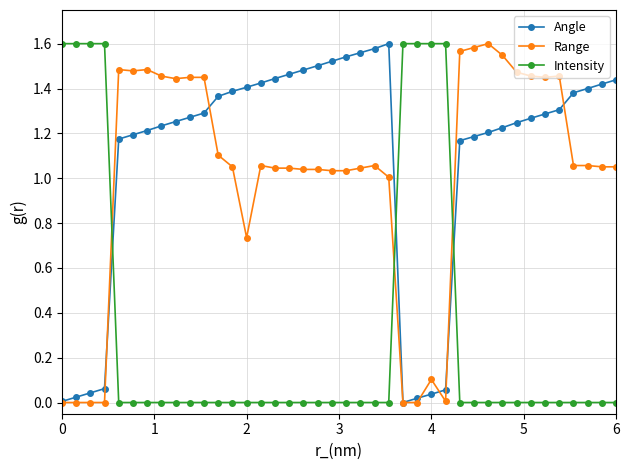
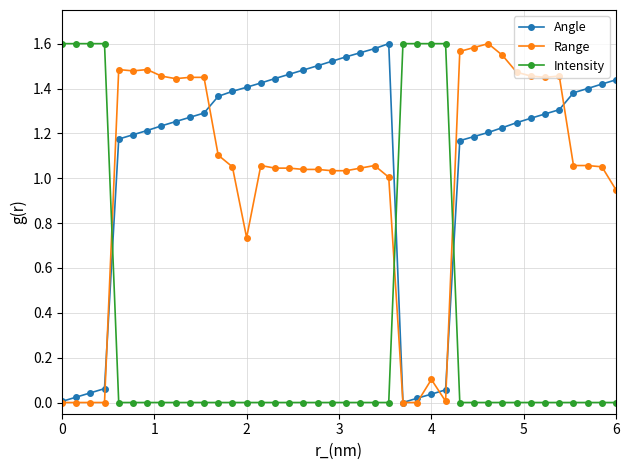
  {
    "Angle": {
      "2": 1.41,
      "4": 0.04,
      "6": 1.44
    },
    "Range": {
      "2": 0.74,
      "4": 0.10,
-     "6": 1.05
+     "6": 0.95
    },
    "Intensity": {
      "0": 1.60,
      "2": 0.00,
      "4": 1.60,
      "6": 0.00
    }
  }
